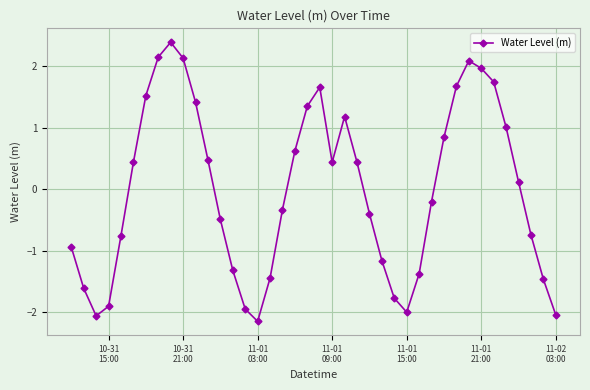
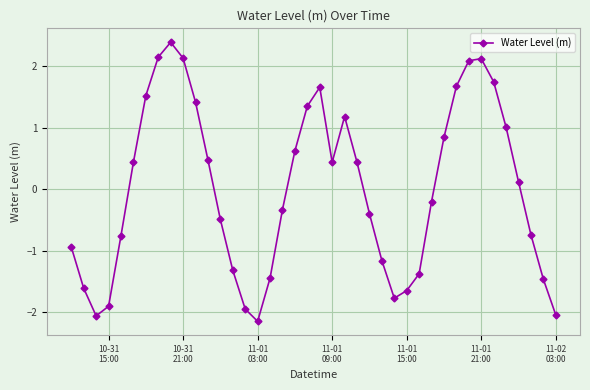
  {
    "10-31 15:00": -1.9,
    "10-31 21:00": 2.1,
    "11-01 03:00": -2.1,
    "11-01 09:00": 0.4,
-   "11-01 15:00": -2.0,
-   "11-01 21:00": 2.0,
+   "11-01 15:00": -1.6,
+   "11-01 21:00": 2.1,
    "11-02 03:00": -2.0
  }
